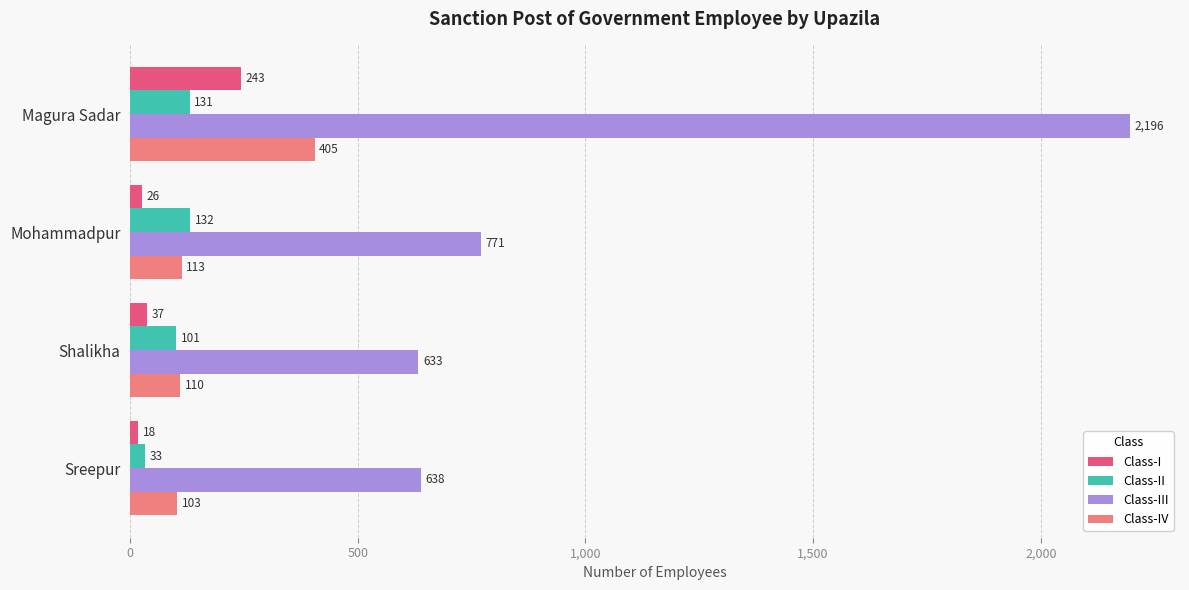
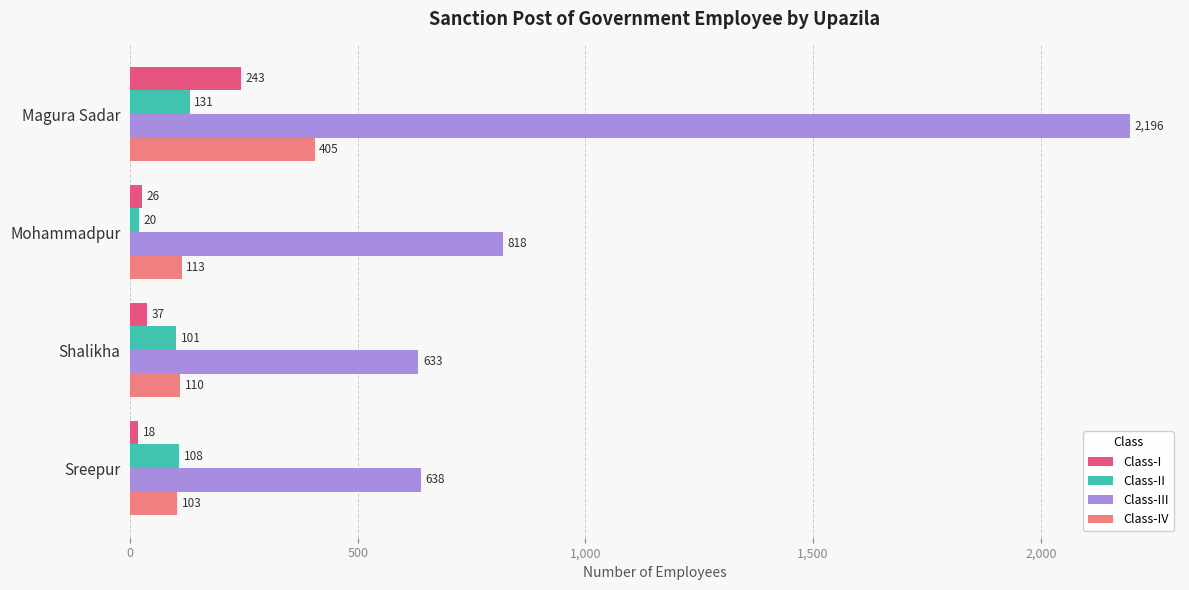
  {
    "Class-II": {
      "Magura Sadar": "131",
-     "Mohammadpur": "132",
+     "Mohammadpur": "20",
      "Shalikha": "101",
-     "Sreepur": "33"
+     "Sreepur": "108"
    },
    "Class-III": {
      "Magura Sadar": "2,196",
-     "Mohammadpur": "771",
+     "Mohammadpur": "818",
      "Shalikha": "633",
      "Sreepur": "638"
    }
  }
